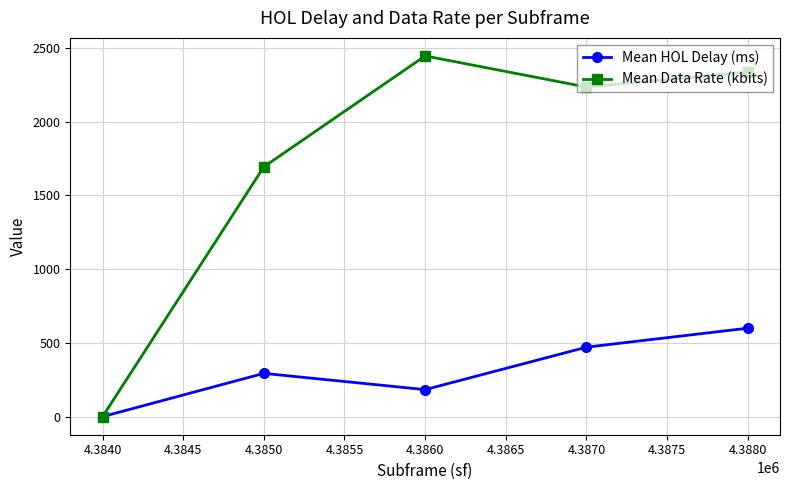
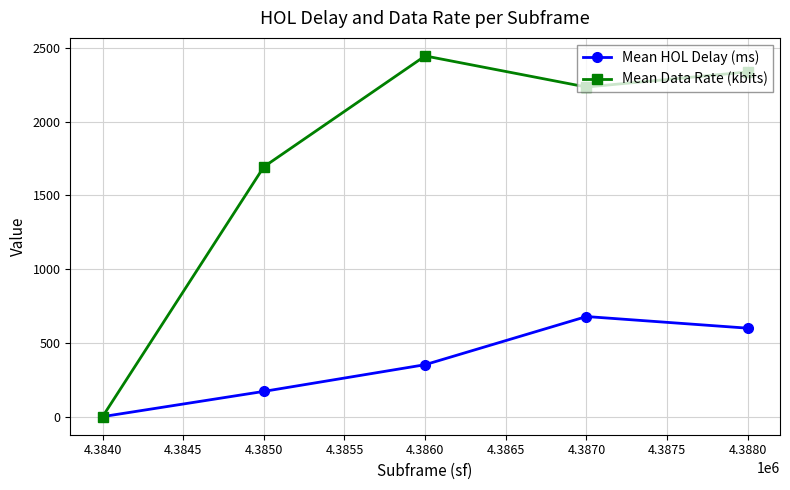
  {
    "Mean HOL Delay (ms)": {
-     "4.3850": 290,
-     "4.3860": 180,
-     "4.3870": 470,
+     "4.3850": 170,
+     "4.3860": 350,
+     "4.3870": 680,
      "4.3880": 600
    },
    "Mean Data Rate (kbits)": {
      "4.3850": 1690,
      "4.3860": 2450
    }
  }
